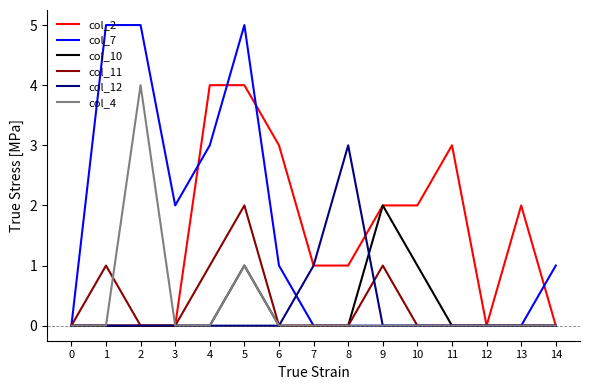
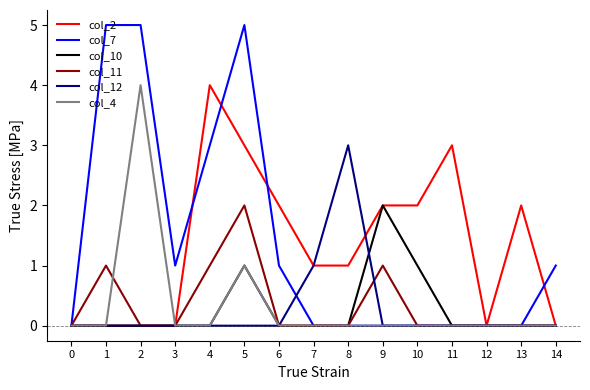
  {
    "col_2": {
      "4": 4,
-     "5": 4,
-     "6": 3,
+     "5": 3,
+     "6": 2,
      "8": 1,
      "10": 2,
      "11": 3,
      "13": 2
    },
    "col_7": {
      "1": 5,
      "2": 5,
-     "3": 2,
+     "3": 1,
      "4": 3,
      "5": 5,
      "6": 1,
      "14": 1
    },
    "col_10": {
      "10": 1
    },
    "col_11": {
      "1": 1,
      "4": 1,
      "5": 2,
      "9": 1
    },
    "col_12": {
      "5": 0,
      "8": 3
    },
    "col_4": {
      "2": 4
    }
  }
